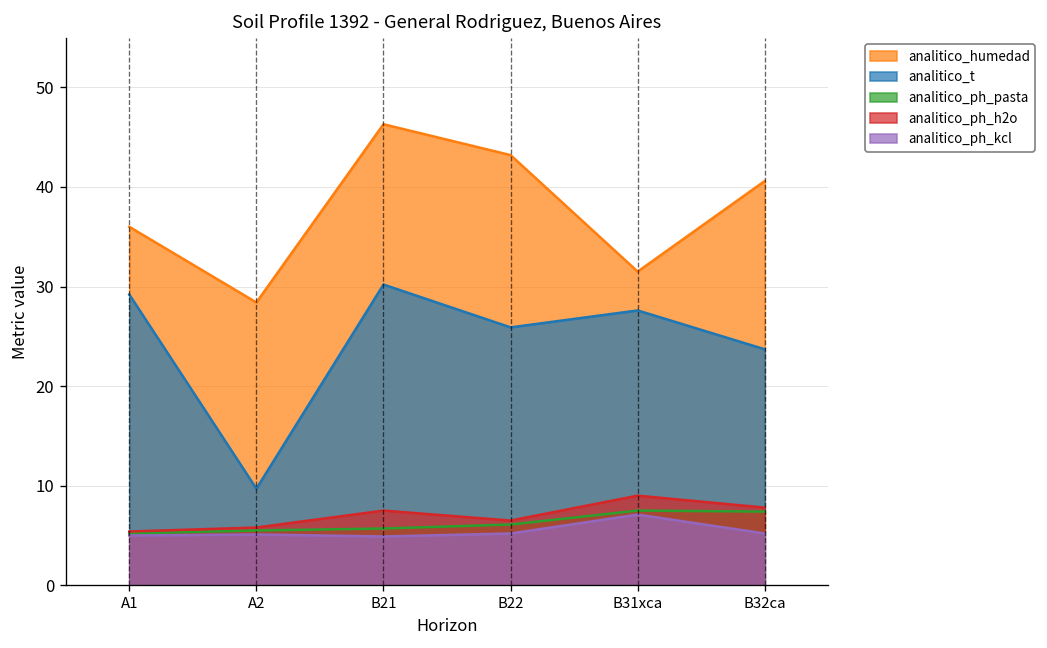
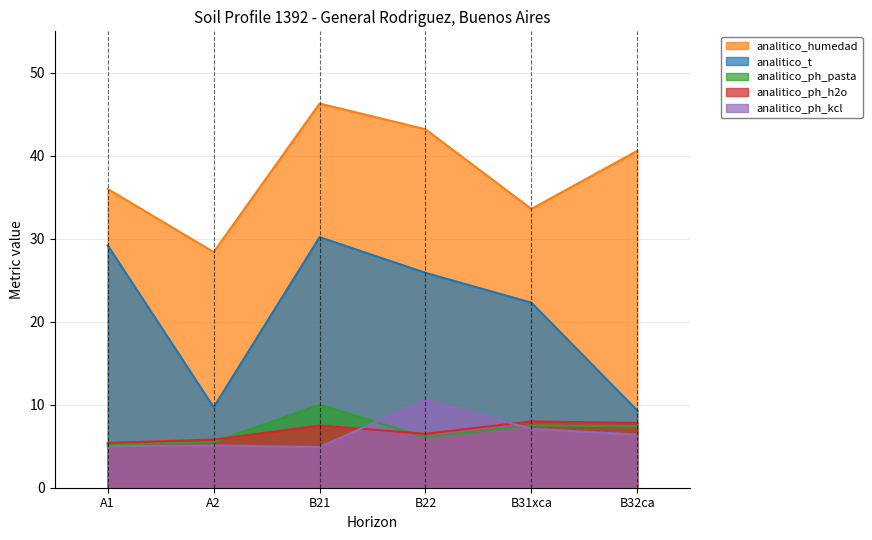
  {
    "analitico_humedad": {
      "A1": 36,
      "A2": 28,
      "B21": 46,
      "B22": 43,
-     "B31xca": 32,
+     "B31xca": 34,
      "B32ca": 41
    },
    "analitico_t": {
      "A1": 29,
      "A2": 10,
      "B21": 30,
      "B22": 26,
-     "B31xca": 28,
-     "B32ca": 24
+     "B31xca": 22,
+     "B32ca": 9
    },
    "analitico_ph_pasta": {
-     "B21": 6,
+     "B21": 10,
      "B22": 6,
      "B31xca": 8,
      "B32ca": 7
    },
    "analitico_ph_h2o": {
      "B21": 8,
      "B22": 7,
-     "B31xca": 9,
+     "B31xca": 8,
      "B32ca": 8
    },
    "analitico_ph_kcl": {
      "A2": 5,
      "B21": 5,
-     "B22": 5,
+     "B22": 11,
      "B31xca": 7,
-     "B32ca": 5
+     "B32ca": 6
    }
  }
